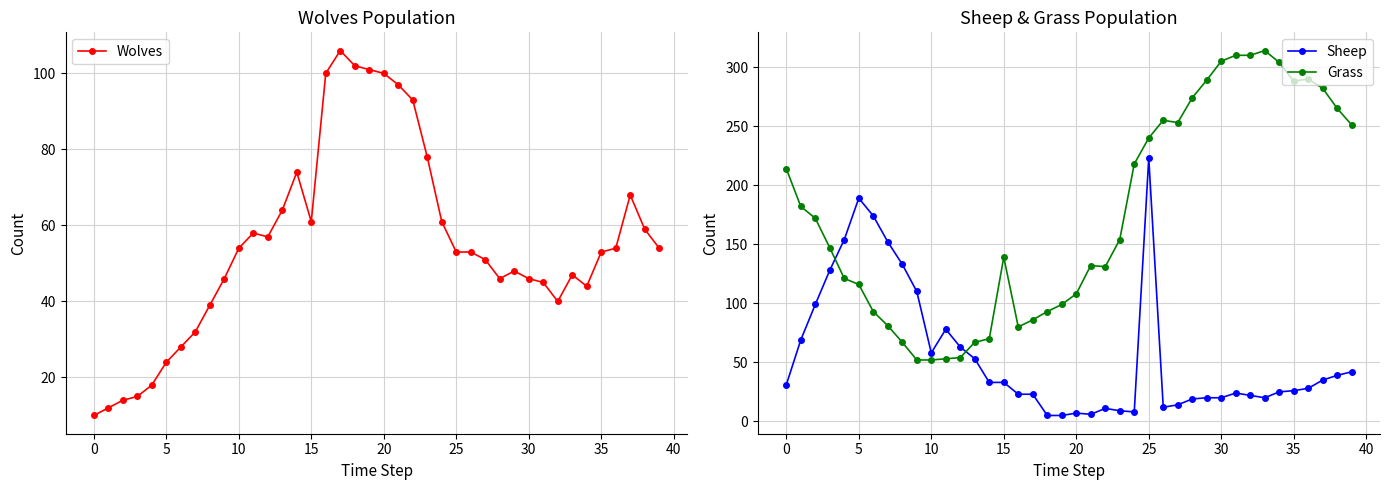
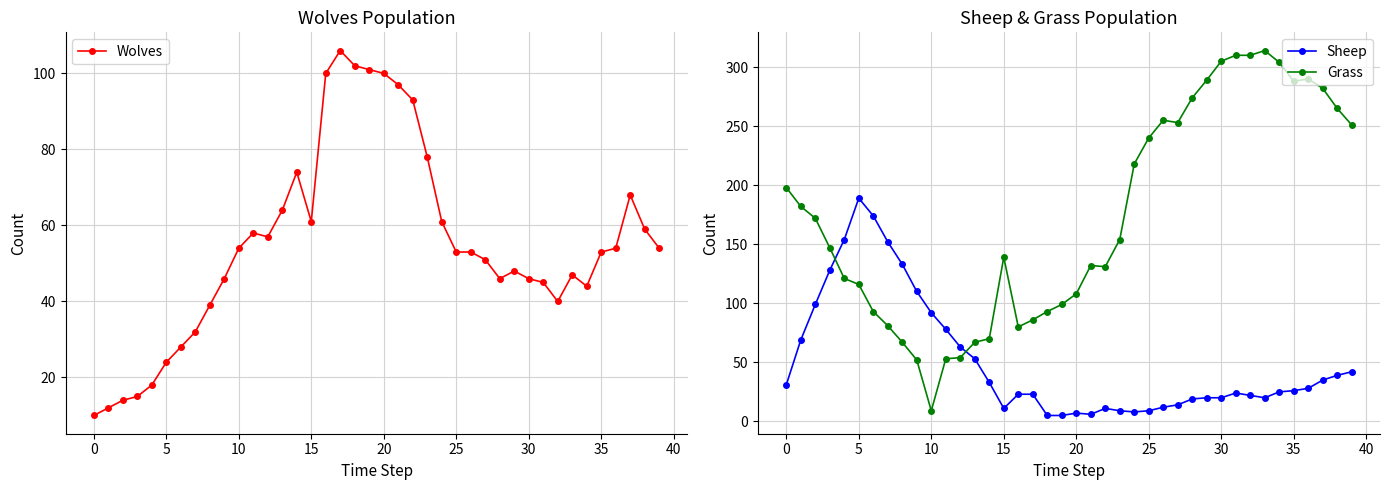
  {
    "Wolves Population": {
      "0": 10,
      "5": 24,
      "10": 54,
      "15": 61,
      "20": 100,
      "25": 53,
      "30": 46,
      "35": 53
    },
    "Sheep & Grass Population": {
      "Sheep": {
        "0": 31,
        "5": 189,
-       "10": 58,
-       "15": 33,
+       "10": 92,
+       "15": 11,
        "20": 7,
-       "25": 223,
+       "25": 9,
        "30": 20,
        "35": 26
      },
      "Grass": {
-       "0": 214,
+       "0": 198,
        "5": 116,
-       "10": 52,
+       "10": 9,
        "15": 139,
        "20": 108,
        "25": 240,
        "30": 305
      }
    }
  }
